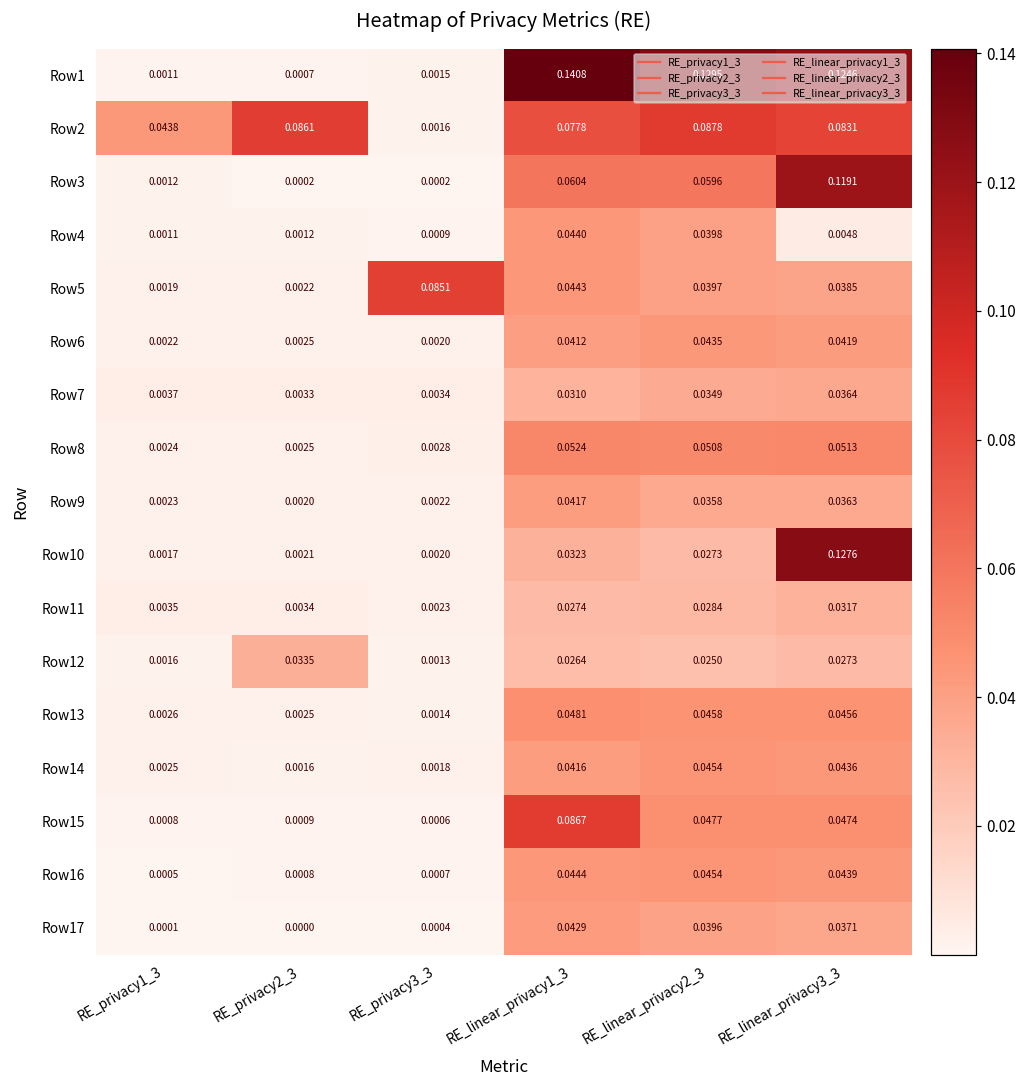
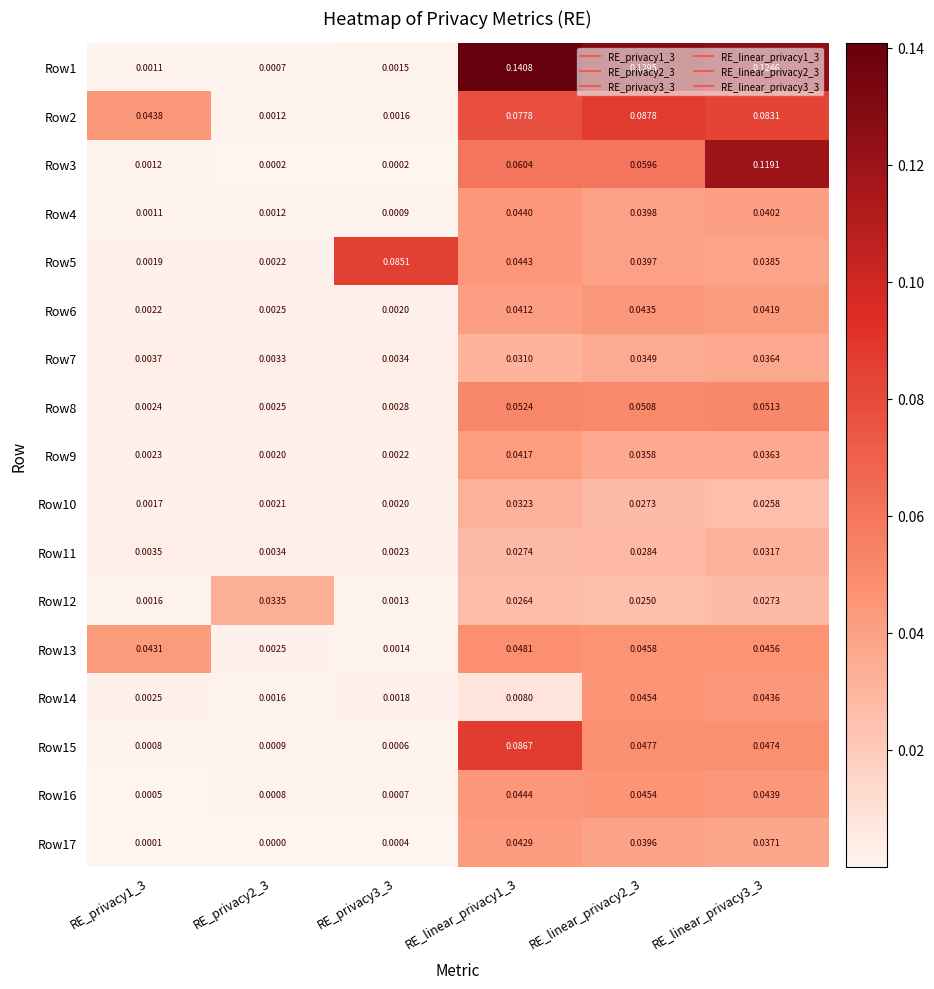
  {
    "Row1": {
      "RE_privacy1_3": 0.0011,
      "RE_privacy2_3": 0.0007,
      "RE_privacy3_3": 0.0015,
      "RE_linear_privacy1_3": 0.1408
    },
    "Row2": {
      "RE_privacy1_3": 0.0438,
-     "RE_privacy2_3": 0.0861,
+     "RE_privacy2_3": 0.0012,
      "RE_privacy3_3": 0.0016,
      "RE_linear_privacy1_3": 0.0778,
      "RE_linear_privacy2_3": 0.0878,
      "RE_linear_privacy3_3": 0.0831
    },
    "Row3": {
      "RE_privacy1_3": 0.0012,
      "RE_privacy2_3": 0.0002,
      "RE_privacy3_3": 0.0002,
      "RE_linear_privacy1_3": 0.0604,
      "RE_linear_privacy2_3": 0.0596,
      "RE_linear_privacy3_3": 0.1191
    },
    "Row4": {
      "RE_privacy1_3": 0.0011,
      "RE_privacy2_3": 0.0012,
      "RE_privacy3_3": 0.0009,
      "RE_linear_privacy1_3": 0.0440,
      "RE_linear_privacy2_3": 0.0398,
-     "RE_linear_privacy3_3": 0.0048
+     "RE_linear_privacy3_3": 0.0402
    },
    "Row5": {
      "RE_privacy1_3": 0.0019,
      "RE_privacy2_3": 0.0022,
      "RE_privacy3_3": 0.0851,
      "RE_linear_privacy1_3": 0.0443,
      "RE_linear_privacy2_3": 0.0397,
      "RE_linear_privacy3_3": 0.0385
    },
    "Row6": {
      "RE_privacy1_3": 0.0022,
      "RE_privacy2_3": 0.0025,
      "RE_privacy3_3": 0.0020,
      "RE_linear_privacy1_3": 0.0412,
      "RE_linear_privacy2_3": 0.0435,
      "RE_linear_privacy3_3": 0.0419
    },
    "Row7": {
      "RE_privacy1_3": 0.0037,
      "RE_privacy2_3": 0.0033,
      "RE_privacy3_3": 0.0034,
      "RE_linear_privacy1_3": 0.0310,
      "RE_linear_privacy2_3": 0.0349,
      "RE_linear_privacy3_3": 0.0364
    },
    "Row8": {
      "RE_privacy1_3": 0.0024,
      "RE_privacy2_3": 0.0025,
      "RE_privacy3_3": 0.0028,
      "RE_linear_privacy1_3": 0.0524,
      "RE_linear_privacy2_3": 0.0508,
      "RE_linear_privacy3_3": 0.0513
    },
    "Row9": {
      "RE_privacy1_3": 0.0023,
      "RE_privacy2_3": 0.0020,
      "RE_privacy3_3": 0.0022,
      "RE_linear_privacy1_3": 0.0417,
      "RE_linear_privacy2_3": 0.0358,
      "RE_linear_privacy3_3": 0.0363
    },
    "Row10": {
      "RE_privacy1_3": 0.0017,
      "RE_privacy2_3": 0.0021,
      "RE_privacy3_3": 0.0020,
      "RE_linear_privacy1_3": 0.0323,
      "RE_linear_privacy2_3": 0.0273,
-     "RE_linear_privacy3_3": 0.1276
+     "RE_linear_privacy3_3": 0.0258
    },
    "Row11": {
      "RE_privacy1_3": 0.0035,
      "RE_privacy2_3": 0.0034,
      "RE_privacy3_3": 0.0023,
      "RE_linear_privacy1_3": 0.0274,
      "RE_linear_privacy2_3": 0.0284,
      "RE_linear_privacy3_3": 0.0317
    },
    "Row12": {
      "RE_privacy1_3": 0.0016,
      "RE_privacy2_3": 0.0335,
      "RE_privacy3_3": 0.0013,
      "RE_linear_privacy1_3": 0.0264,
      "RE_linear_privacy2_3": 0.0250,
      "RE_linear_privacy3_3": 0.0273
    },
    "Row13": {
-     "RE_privacy1_3": 0.0026,
+     "RE_privacy1_3": 0.0431,
      "RE_privacy2_3": 0.0025,
      "RE_privacy3_3": 0.0014,
      "RE_linear_privacy1_3": 0.0481,
      "RE_linear_privacy2_3": 0.0458,
      "RE_linear_privacy3_3": 0.0456
    },
    "Row14": {
      "RE_privacy1_3": 0.0025,
      "RE_privacy2_3": 0.0016,
      "RE_privacy3_3": 0.0018,
-     "RE_linear_privacy1_3": 0.0416,
+     "RE_linear_privacy1_3": 0.0080,
      "RE_linear_privacy2_3": 0.0454,
      "RE_linear_privacy3_3": 0.0436
    },
    "Row15": {
      "RE_privacy1_3": 0.0008,
      "RE_privacy2_3": 0.0009,
      "RE_privacy3_3": 0.0006,
      "RE_linear_privacy1_3": 0.0867,
      "RE_linear_privacy2_3": 0.0477,
      "RE_linear_privacy3_3": 0.0474
    },
    "Row16": {
      "RE_privacy1_3": 0.0005,
      "RE_privacy2_3": 0.0008,
      "RE_privacy3_3": 0.0007,
      "RE_linear_privacy1_3": 0.0444,
      "RE_linear_privacy2_3": 0.0454,
      "RE_linear_privacy3_3": 0.0439
    },
    "Row17": {
      "RE_privacy1_3": 0.0001,
      "RE_privacy2_3": 0.0000,
      "RE_privacy3_3": 0.0004,
      "RE_linear_privacy1_3": 0.0429,
      "RE_linear_privacy2_3": 0.0396,
      "RE_linear_privacy3_3": 0.0371
    }
  }
